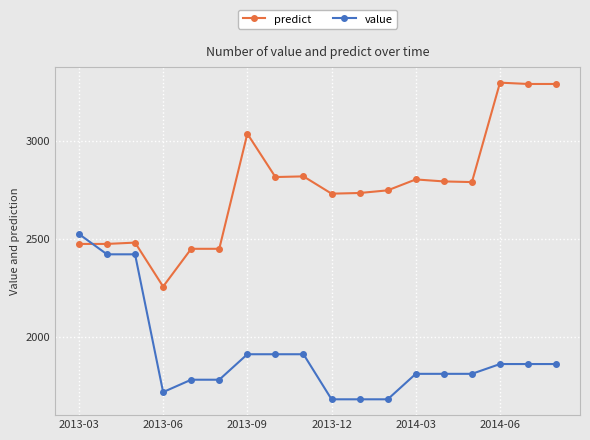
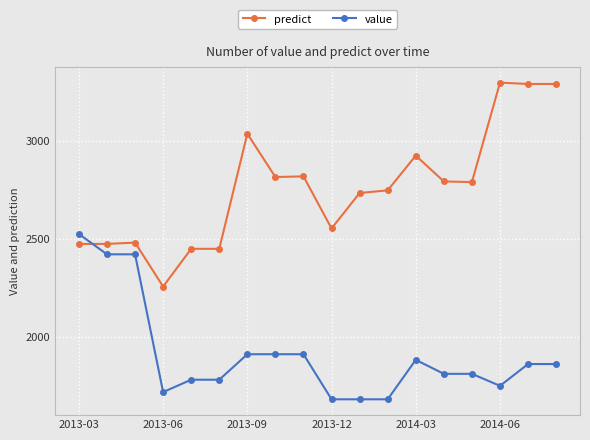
  {
    "predict": {
      "2013-03": 2470,
      "2013-06": 2260,
      "2013-09": 3040,
-     "2013-12": 2730,
-     "2014-03": 2800,
+     "2013-12": 2550,
+     "2014-03": 2920,
      "2014-06": 3300
    },
    "value": {
      "2013-03": 2520,
      "2013-06": 1720,
      "2013-09": 1910,
      "2013-12": 1680,
-     "2014-03": 1810,
-     "2014-06": 1860
+     "2014-03": 1880,
+     "2014-06": 1750
    }
  }
